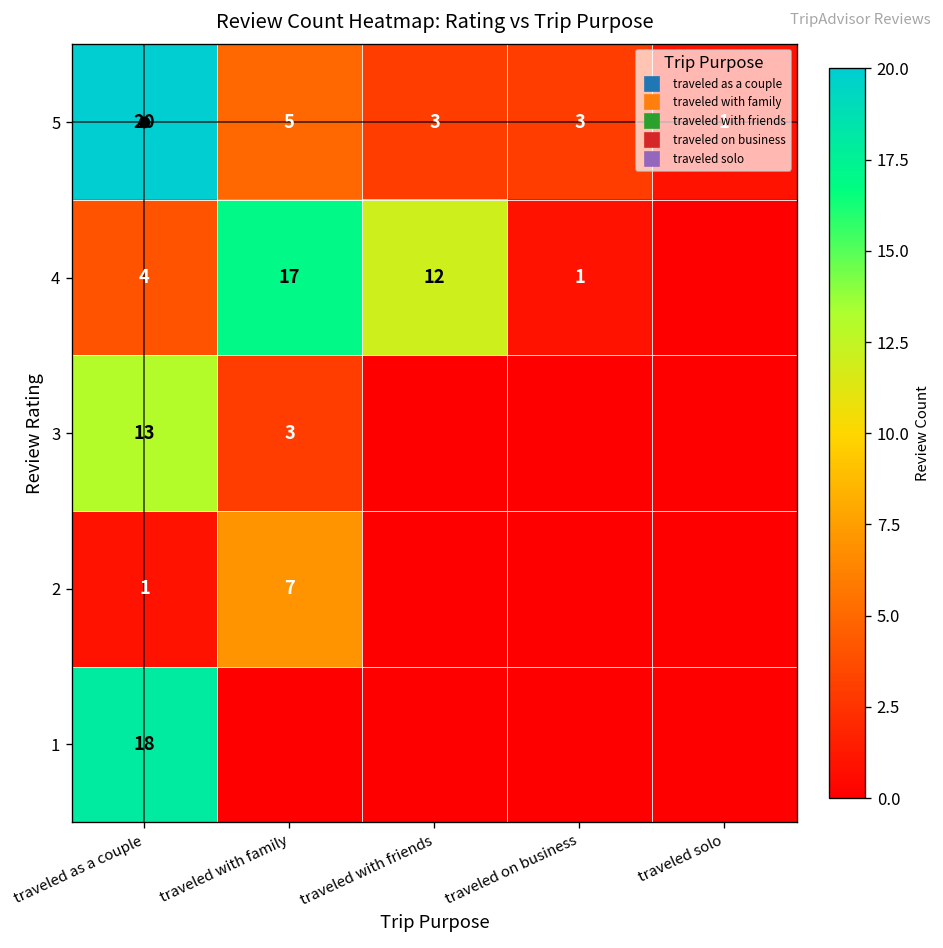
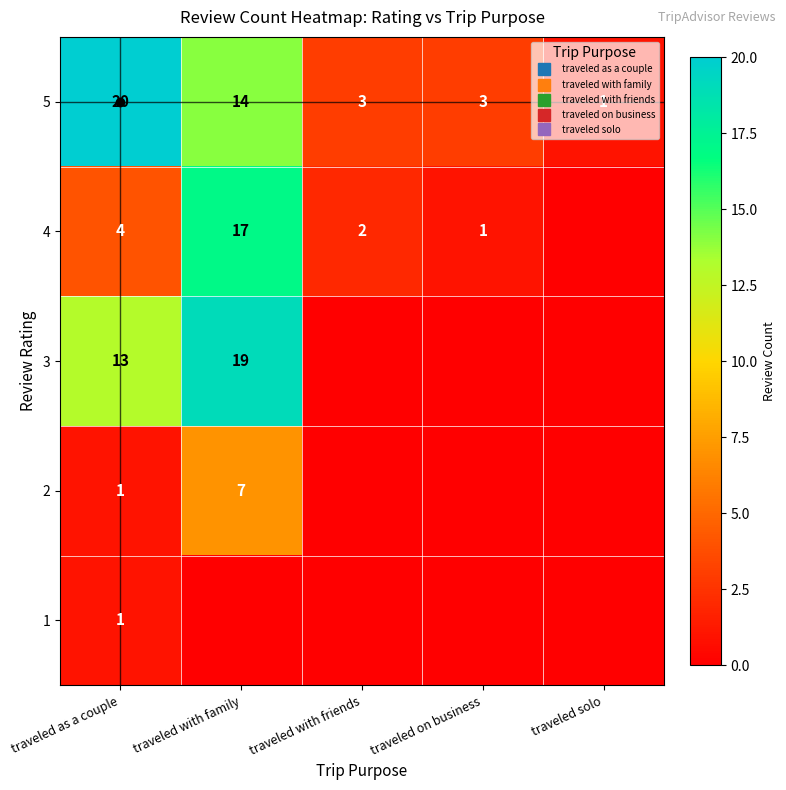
  {
    "5": {
-     "traveled with family": 5,
+     "traveled with family": 14,
      "traveled with friends": 3,
      "traveled on business": 3
    },
    "4": {
      "traveled as a couple": 4,
      "traveled with family": 17,
-     "traveled with friends": 12,
+     "traveled with friends": 2,
      "traveled on business": 1
    },
    "3": {
      "traveled as a couple": 13,
-     "traveled with family": 3
+     "traveled with family": 19
    },
    "2": {
      "traveled as a couple": 1,
      "traveled with family": 7
    },
    "1": {
-     "traveled as a couple": 18
+     "traveled as a couple": 1
    }
  }
